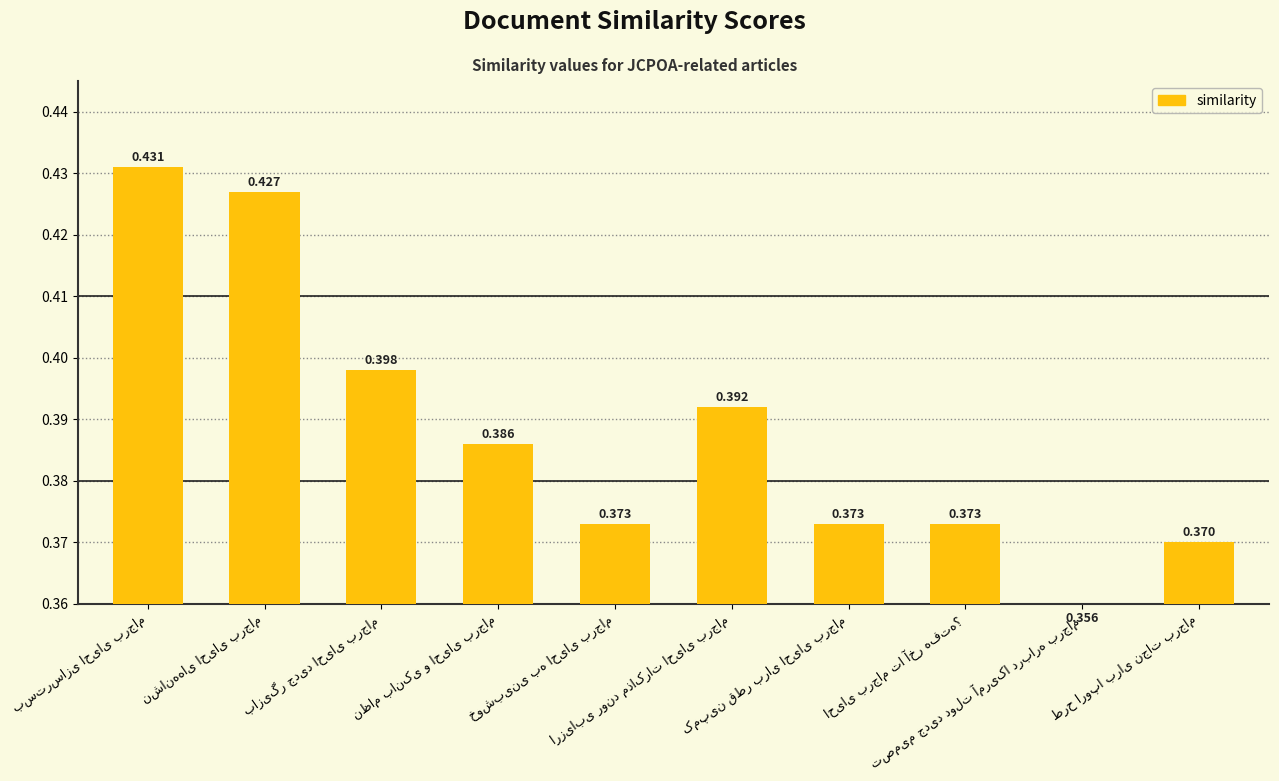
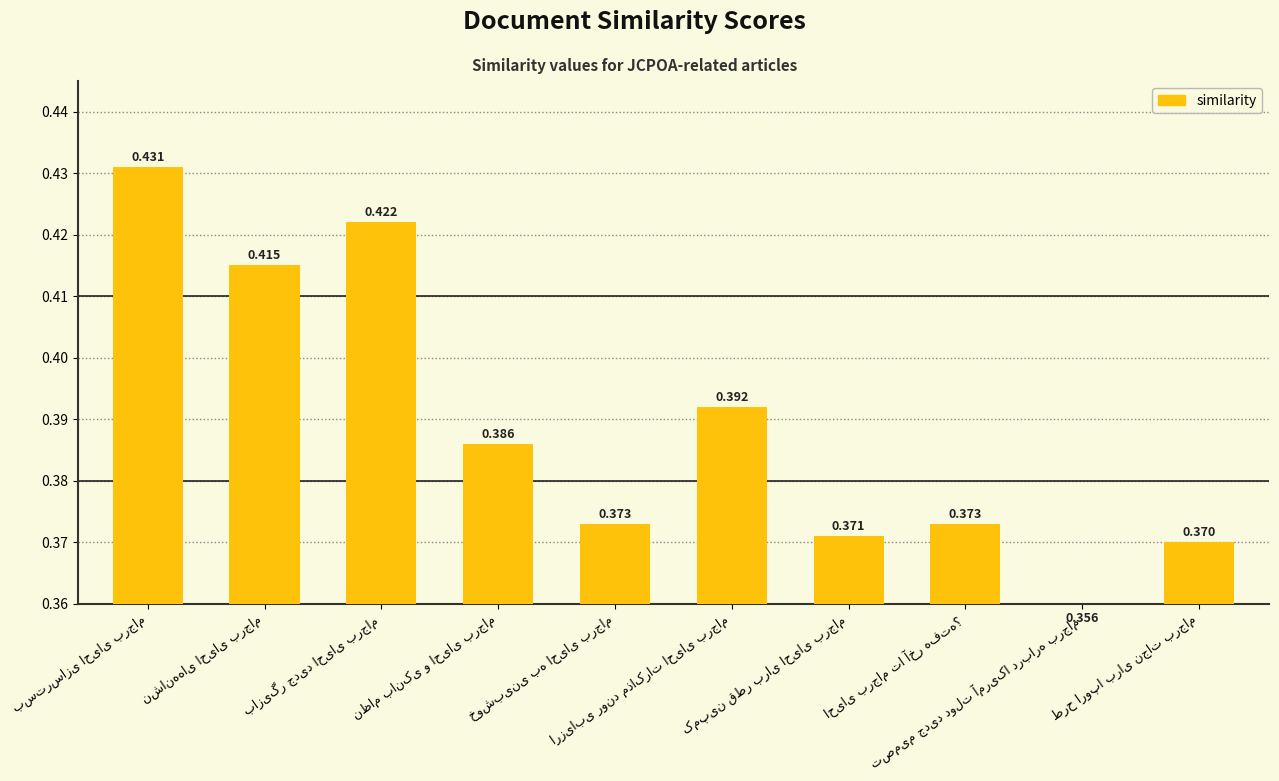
  {
    "بسترسازی احیای برجام": 0.431,
-   "نشانه‌های احیای برجام": 0.427,
-   "بازیگر جدید احیای برجام": 0.398,
+   "نشانه‌های احیای برجام": 0.415,
+   "بازیگر جدید احیای برجام": 0.422,
    "نظام بانکی و احیای برجام": 0.386,
    "خوش‌بینی به احیای برجام": 0.373,
    "ارزیابی روند مذاکرات احیای برجام": 0.392,
-   "کمپین قطر برای احیای برجام": 0.373,
+   "کمپین قطر برای احیای برجام": 0.371,
    "احیای برجام تا آخر هفته؟": 0.373,
    "طرح اروپا برای نجات برجام": 0.370
  }
